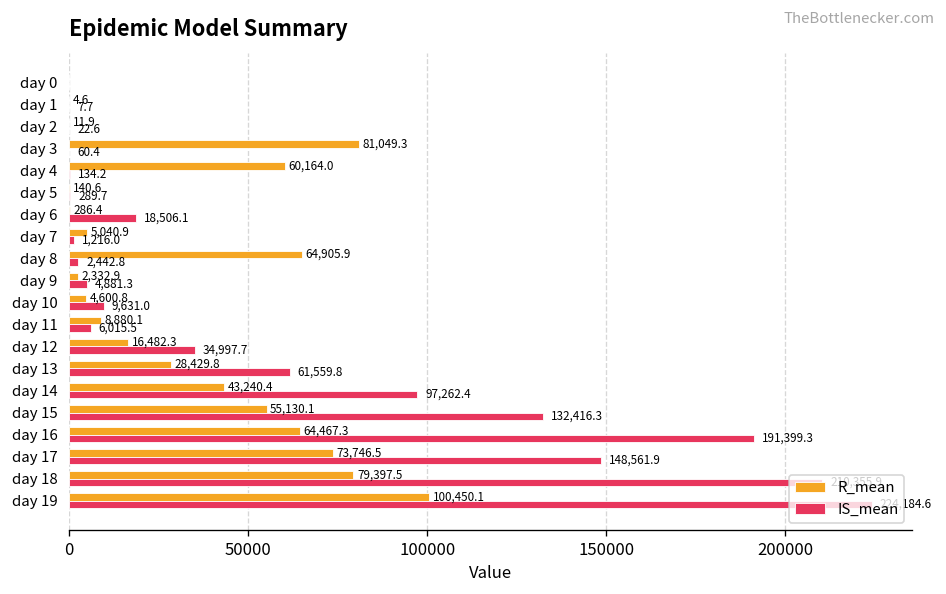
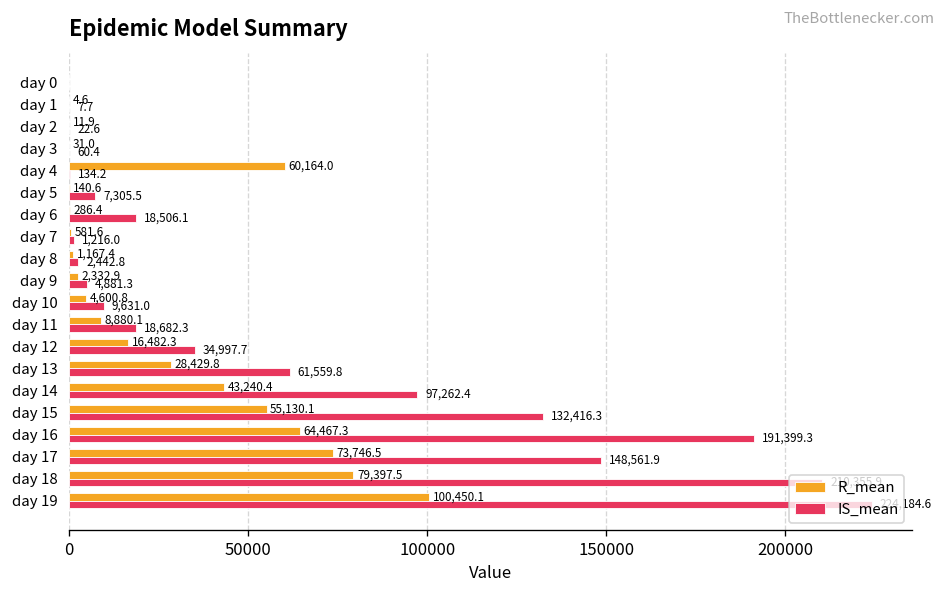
  {
    "R_mean": {
-     "day 3": "81,049.3",
+     "day 3": "31.0",
      "day 4": "60,164.0",
      "day 5": "140.6",
      "day 6": "286.4",
-     "day 7": "5,040.9",
-     "day 8": "64,905.9",
+     "day 7": "581.6",
+     "day 8": "1,167.4",
      "day 11": "8,880.1",
      "day 12": "16,482.3",
      "day 13": "28,429.8",
      "day 14": "43,240.4",
      "day 15": "55,130.1",
      "day 16": "64,467.3",
      "day 17": "73,746.5",
      "day 18": "79,397.5",
      "day 19": "100,450.1"
    },
    "IS_mean": {
      "day 4": "134.2",
-     "day 5": "289.7",
+     "day 5": "7,305.5",
      "day 6": "18,506.1",
-     "day 11": "6,015.5",
+     "day 11": "18,682.3",
      "day 12": "34,997.7",
      "day 13": "61,559.8",
      "day 14": "97,262.4",
      "day 15": "132,416.3",
      "day 16": "191,399.3",
      "day 17": "148,561.9"
    }
  }
